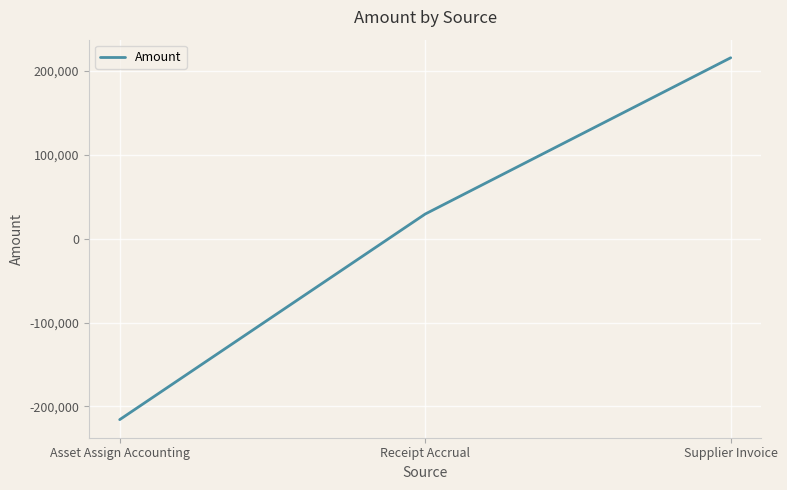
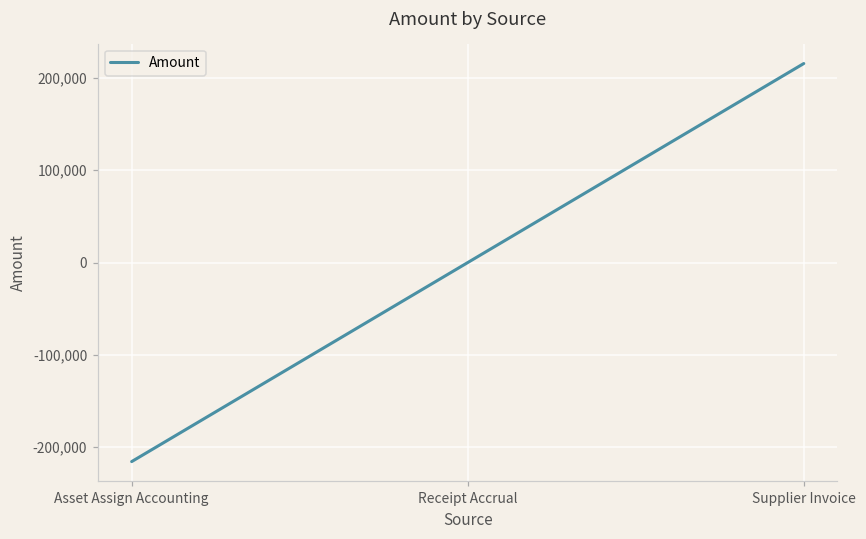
  {
    "Asset Assign Accounting": "-220,000",
-   "Receipt Accrual": "30,000",
+   "Receipt Accrual": "0",
    "Supplier Invoice": "220,000"
  }
